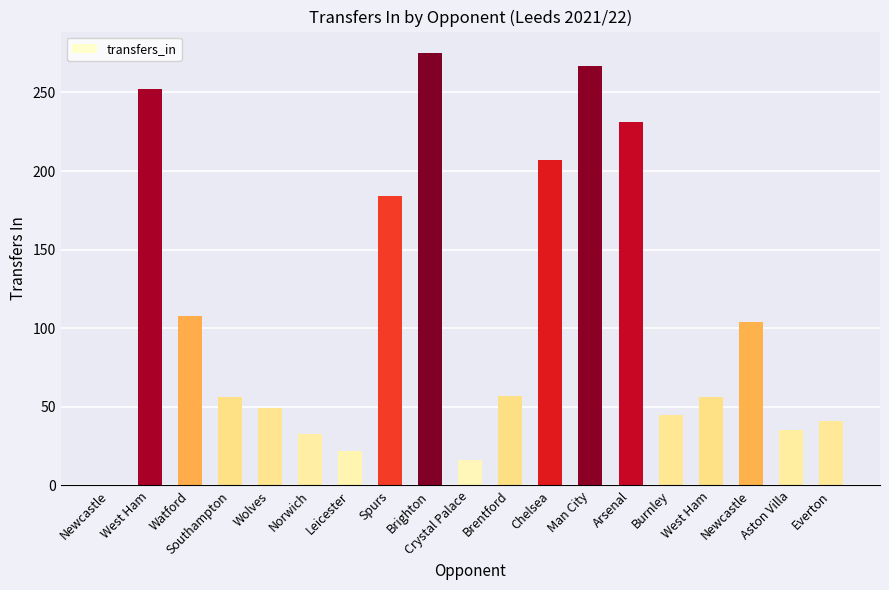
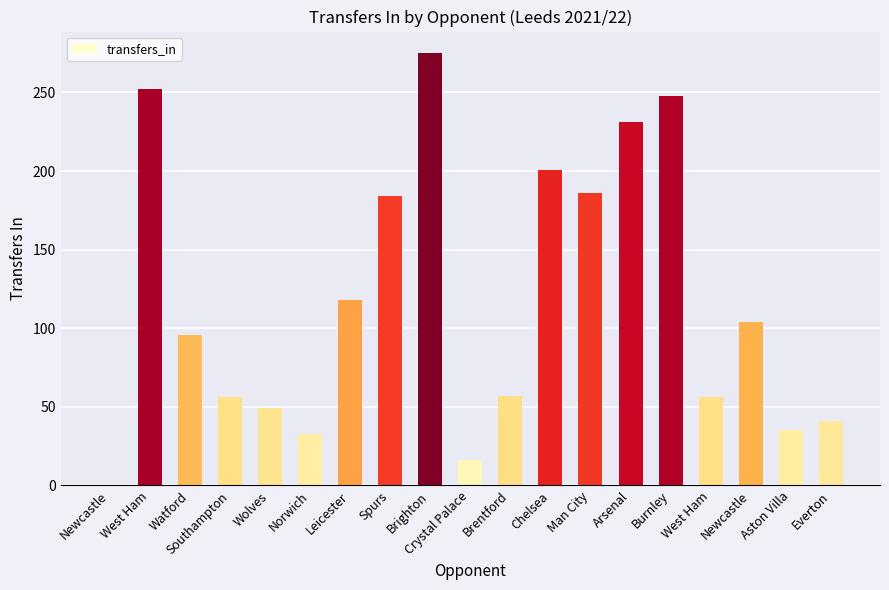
  {
-   "Watford": 108,
+   "Watford": 96,
    "Southampton": 56,
    "Wolves": 49,
    "Norwich": 33,
-   "Leicester": 22,
+   "Leicester": 118,
    "Spurs": 184,
    "Brighton": 275,
    "Crystal Palace": 16,
    "Brentford": 57,
-   "Chelsea": 207,
-   "Man City": 267,
+   "Chelsea": 201,
+   "Man City": 186,
    "Arsenal": 231,
-   "Burnley": 45,
+   "Burnley": 248,
    "Aston Villa": 35,
    "Everton": 41
  }
